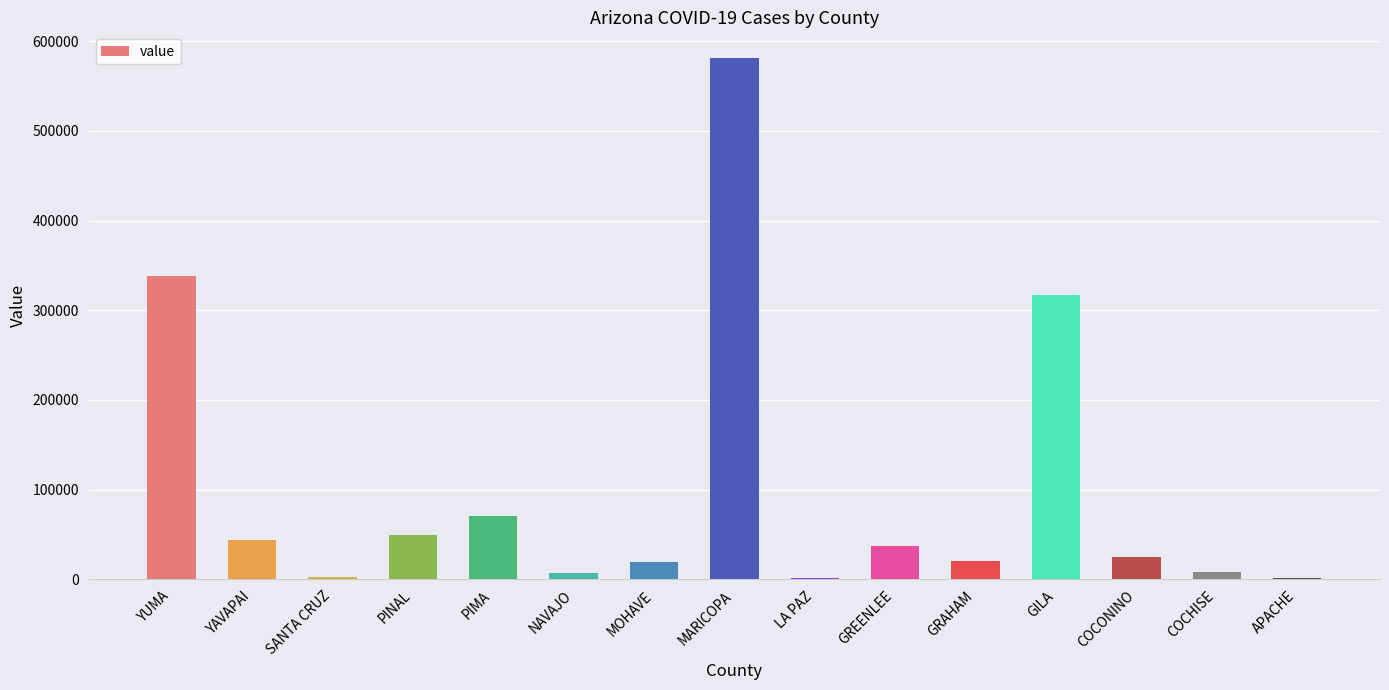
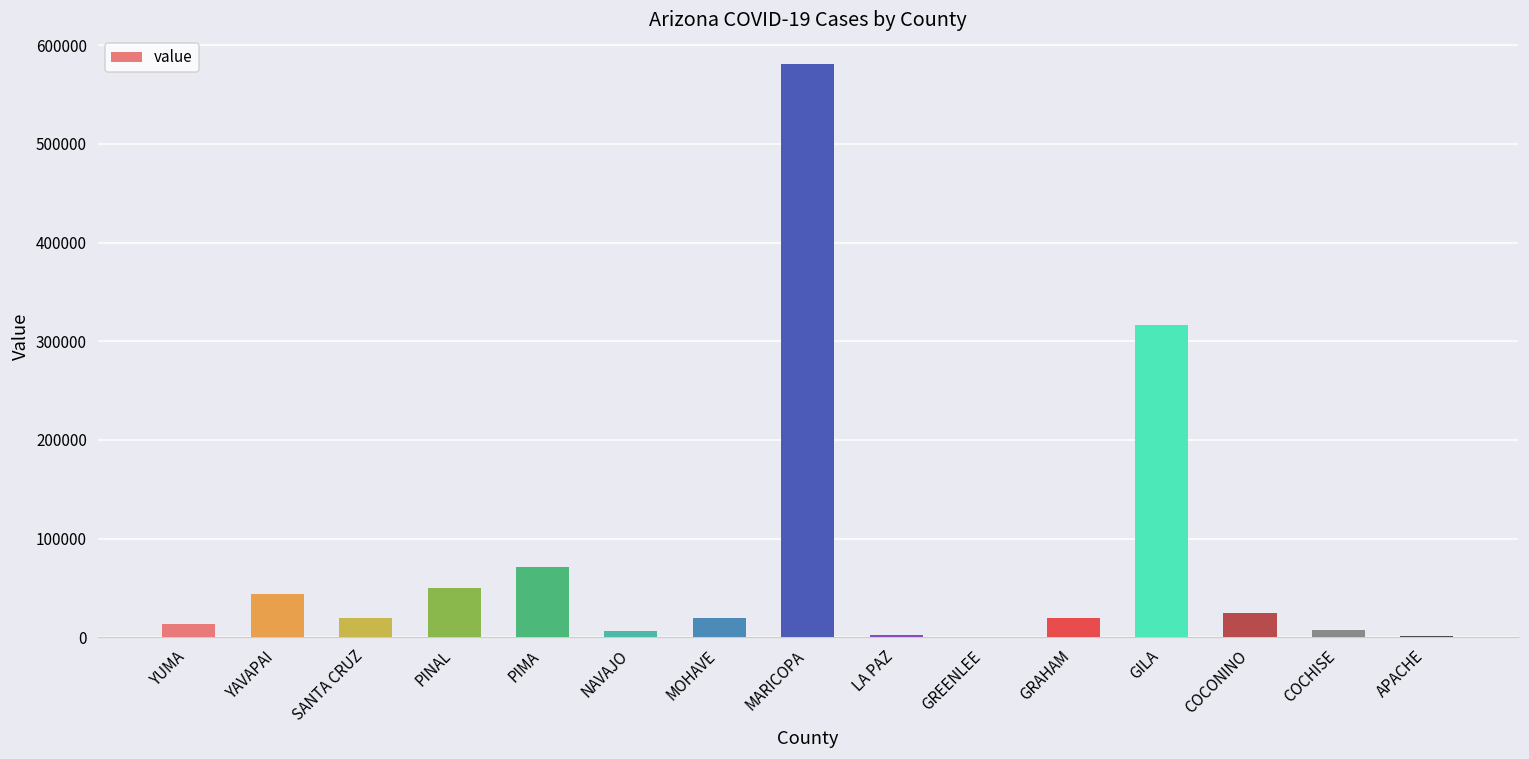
  {
-   "YUMA": 340000,
+   "YUMA": 10000,
    "YAVAPAI": 40000,
-   "SANTA CRUZ": 0,
+   "SANTA CRUZ": 20000,
    "PINAL": 50000,
    "PIMA": 70000,
    "NAVAJO": 10000,
    "MOHAVE": 20000,
    "MARICOPA": 580000,
-   "GREENLEE": 40000,
+   "GREENLEE": 0,
    "GRAHAM": 20000,
    "GILA": 320000,
    "COCONINO": 30000,
    "COCHISE": 10000
  }
